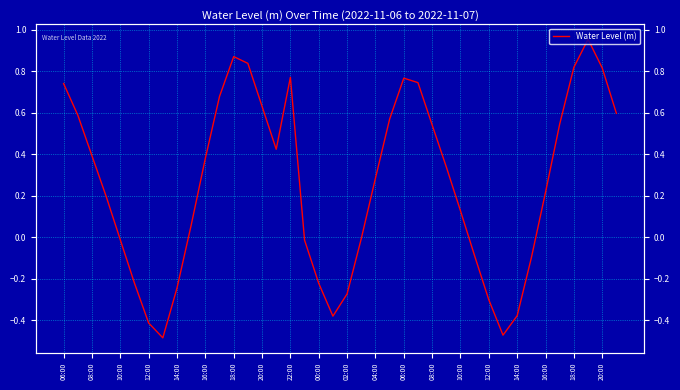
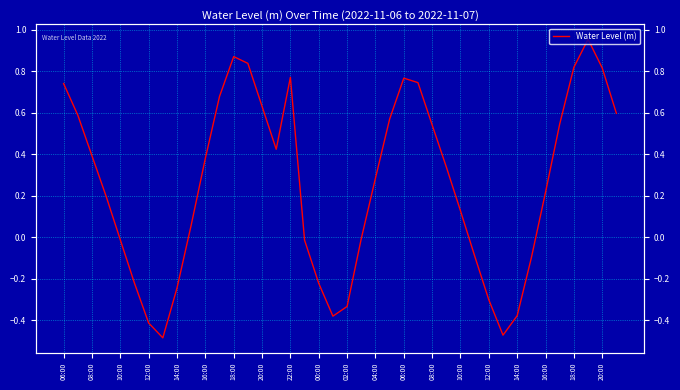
  {
    "22:00": 0.77,
    "00:00": -0.22,
-   "02:00": -0.27,
+   "02:00": -0.33,
    "04:00": 0.28
  }
